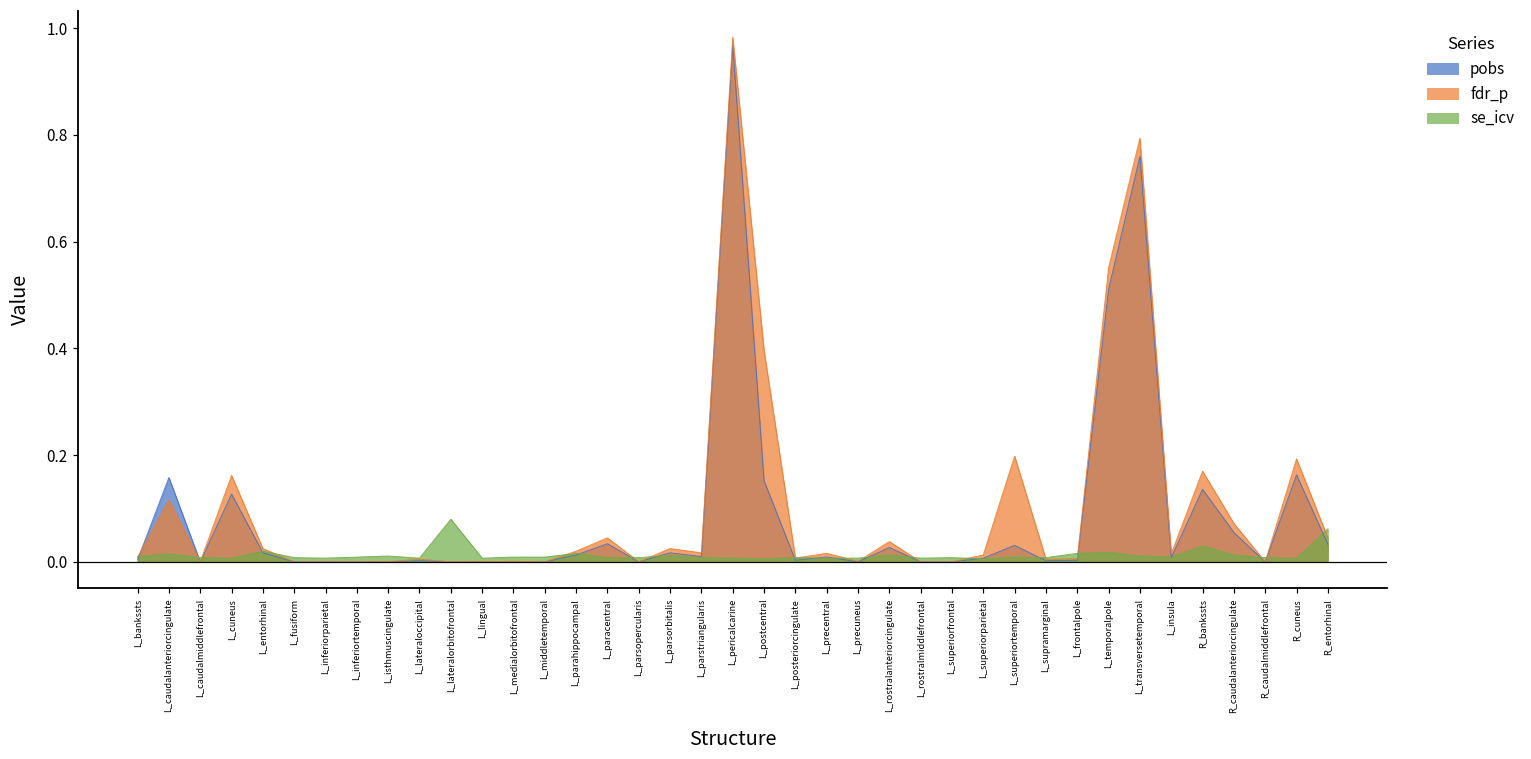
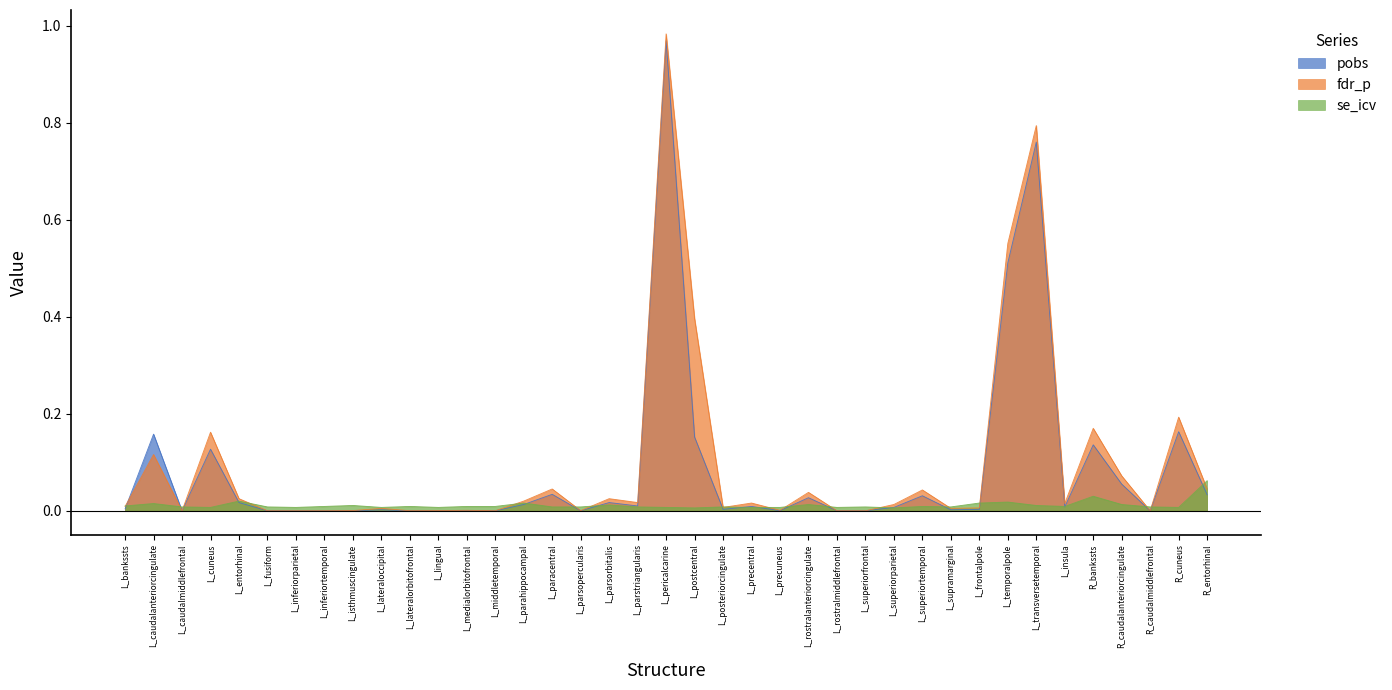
  {
    "fdr_p": {
      "L_caudalanteriorcingulate": 0.12,
      "L_cuneus": 0.16,
      "L_paracentral": 0.05,
      "L_parsorbitalis": 0.03,
      "L_parstriangularis": 0.02,
      "L_pericalcarine": 0.98,
      "L_postcentral": 0.40,
      "L_precentral": 0.02,
      "L_rostralanteriorcingulate": 0.04,
      "L_superiorparietal": 0.01,
-     "L_superiortemporal": 0.20,
+     "L_superiortemporal": 0.04,
      "L_temporalpole": 0.55,
      "L_transversetemporal": 0.79,
      "L_insula": 0.02,
      "R_bankssts": 0.17,
      "R_caudalanteriorcingulate": 0.07,
      "R_cuneus": 0.19,
      "R_entorhinal": 0.05
    },
    "se_icv": {
      "L_caudalanteriorcingulate": 0.02,
      "L_caudalmiddlefrontal": 0.01,
      "L_cuneus": 0.01,
      "L_fusiform": 0.01,
      "L_inferiorparietal": 0.01,
      "L_inferiortemporal": 0.01,
      "L_isthmuscingulate": 0.01,
-     "L_lateralorbitofrontal": 0.08,
+     "L_lateralorbitofrontal": 0.01,
      "L_lingual": 0.01,
      "L_medialorbitofrontal": 0.01,
      "L_middletemporal": 0.01,
      "L_paracentral": 0.01,
      "L_parsopercularis": 0.01,
      "L_pericalcarine": 0.01,
      "L_postcentral": 0.01,
      "L_precuneus": 0.01,
      "L_rostralanteriorcingulate": 0.01,
      "L_rostralmiddlefrontal": 0.01,
      "L_superiorfrontal": 0.01,
      "L_superiortemporal": 0.01,
      "L_frontalpole": 0.02,
      "L_temporalpole": 0.02,
      "L_transversetemporal": 0.01,
      "R_bankssts": 0.03,
      "R_caudalanteriorcingulate": 0.01,
      "R_caudalmiddlefrontal": 0.01,
      "R_cuneus": 0.01,
      "R_entorhinal": 0.06
    }
  }
